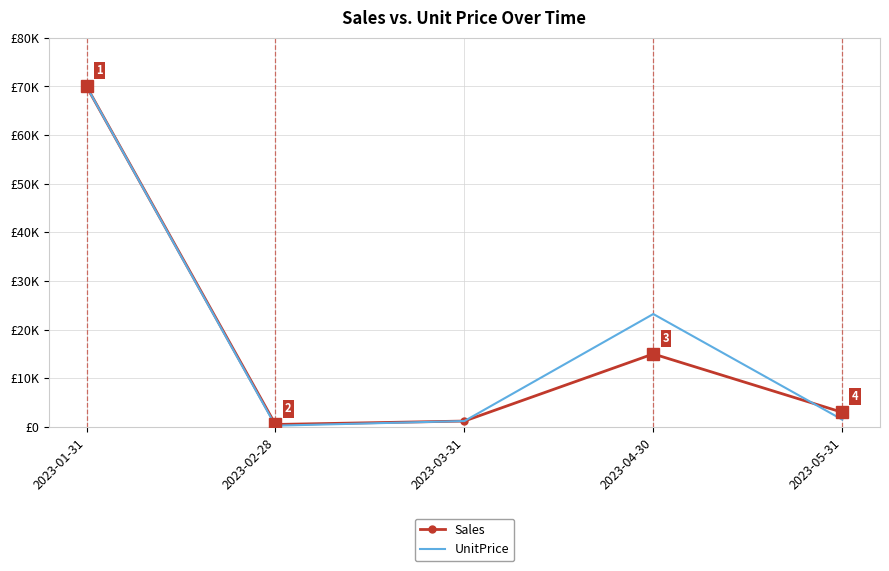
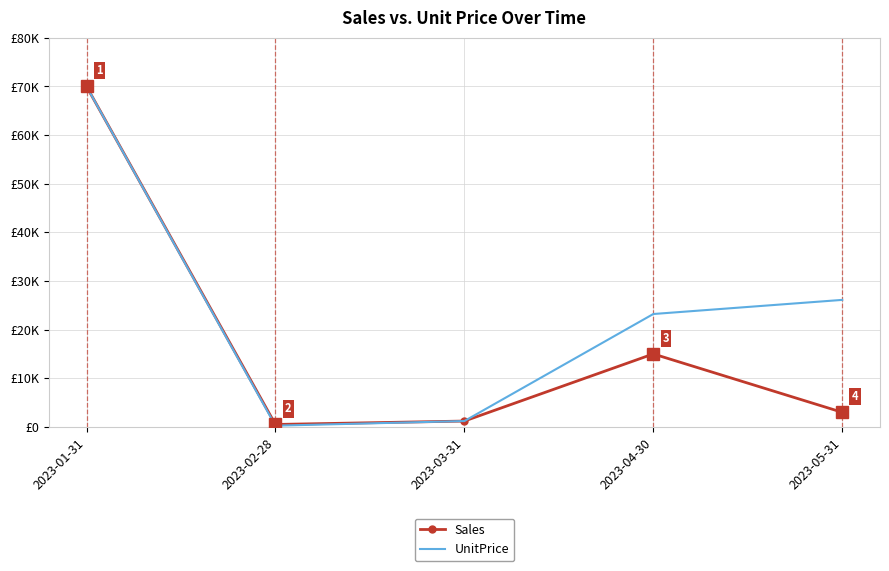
  {
    "UnitPrice": {
      "2023-04-30": "£23000",
-     "2023-05-31": "£2000"
+     "2023-05-31": "£26000"
    }
  }
